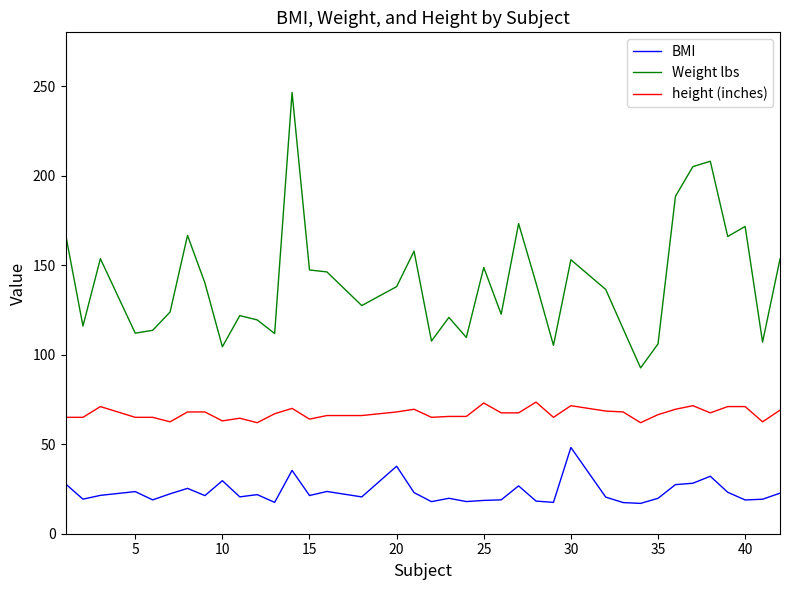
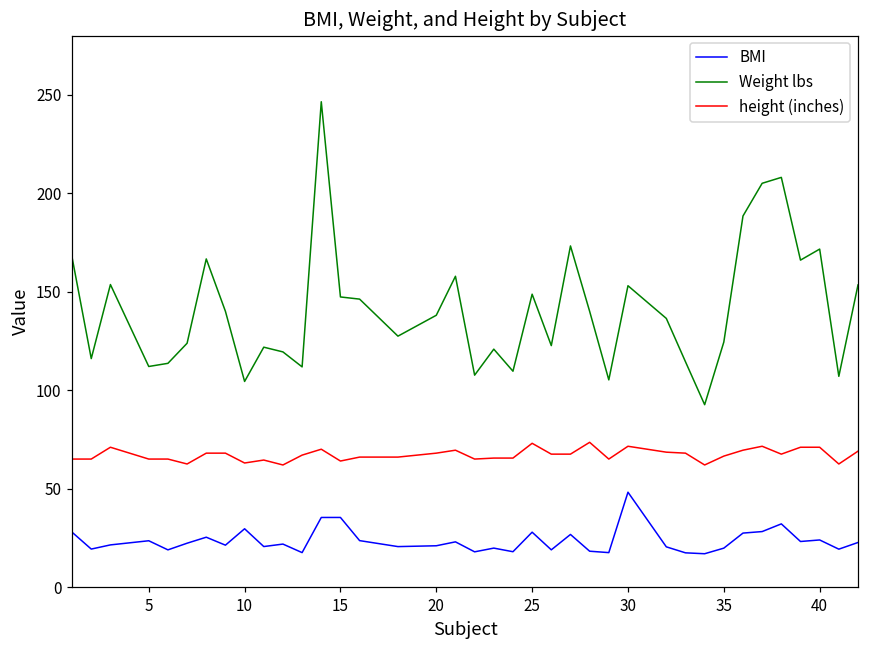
  {
    "BMI": {
      "5": 24,
      "10": 30,
-     "15": 21,
-     "20": 38,
-     "25": 19,
+     "15": 35,
+     "20": 21,
+     "25": 28,
      "30": 48,
      "35": 20,
-     "40": 19
+     "40": 24
    },
    "Weight lbs": {
      "5": 112,
      "10": 104,
      "15": 147,
      "20": 138,
      "25": 149,
      "30": 153,
-     "35": 106,
+     "35": 124,
      "40": 172
    },
    "height (inches)": {
      "5": 65,
      "10": 63,
      "15": 64,
      "20": 68,
      "25": 73,
      "30": 72,
      "35": 67,
      "40": 71
    }
  }
